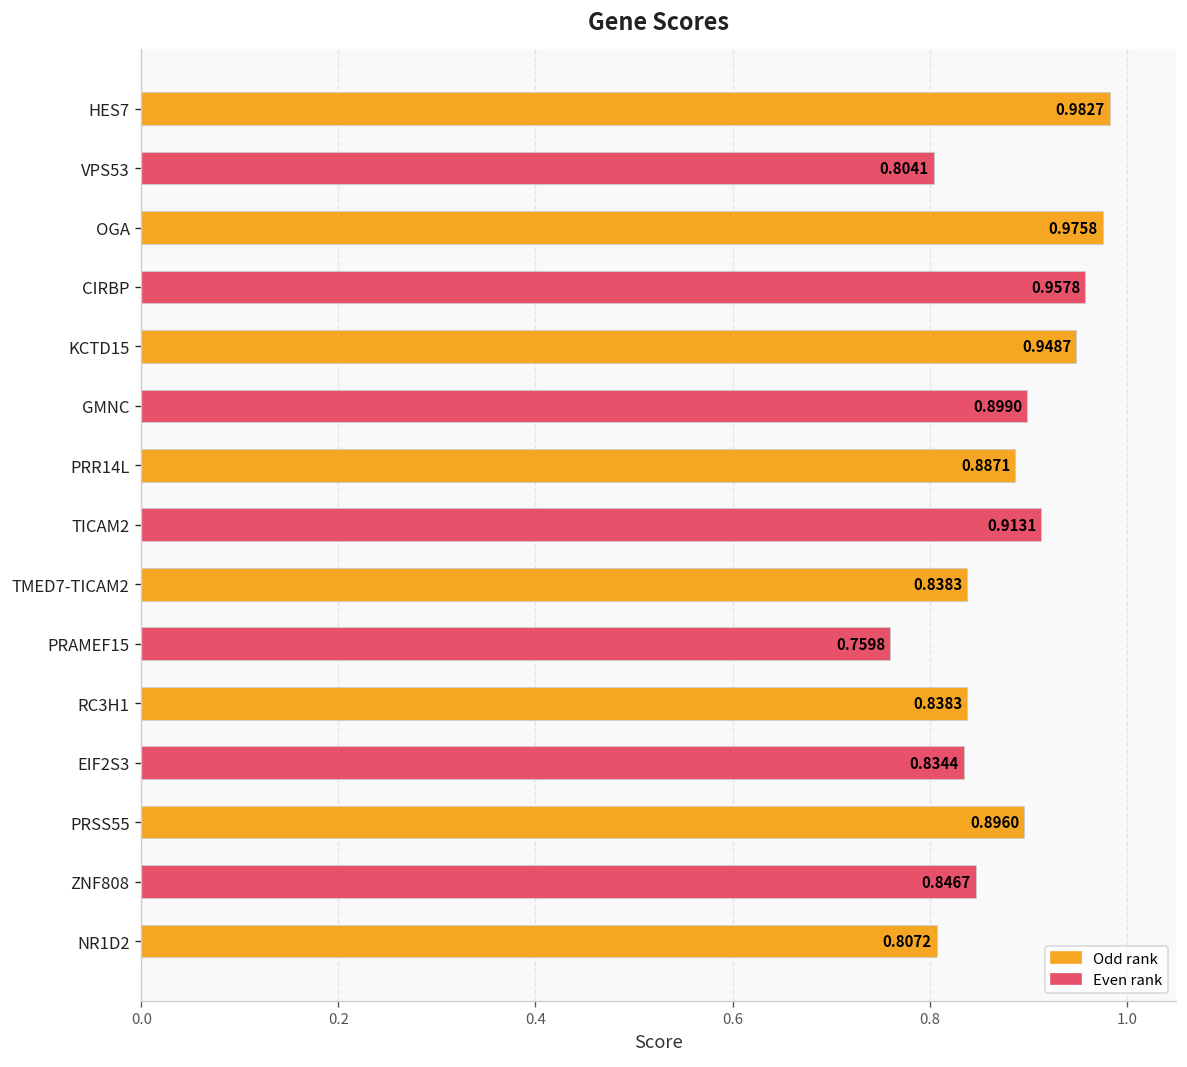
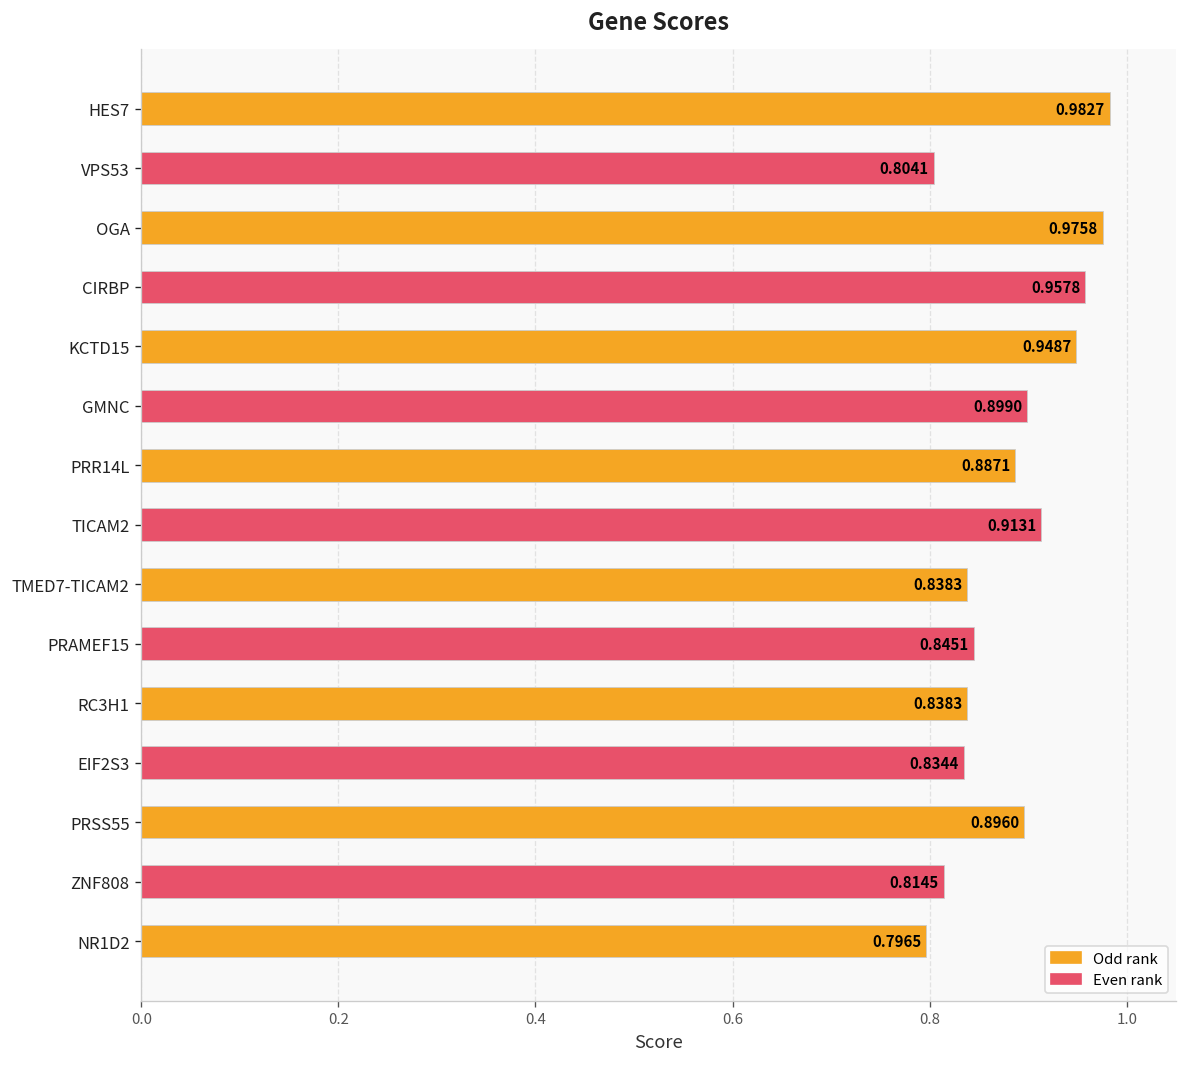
  {
    "HES7": 0.9827,
    "VPS53": 0.8041,
    "OGA": 0.9758,
    "CIRBP": 0.9578,
    "KCTD15": 0.9487,
    "GMNC": 0.8990,
    "PRR14L": 0.8871,
    "TICAM2": 0.9131,
    "TMED7-TICAM2": 0.8383,
-   "PRAMEF15": 0.7598,
+   "PRAMEF15": 0.8451,
    "RC3H1": 0.8383,
    "EIF2S3": 0.8344,
    "PRSS55": 0.8960,
-   "ZNF808": 0.8467,
-   "NR1D2": 0.8072
+   "ZNF808": 0.8145,
+   "NR1D2": 0.7965
  }
